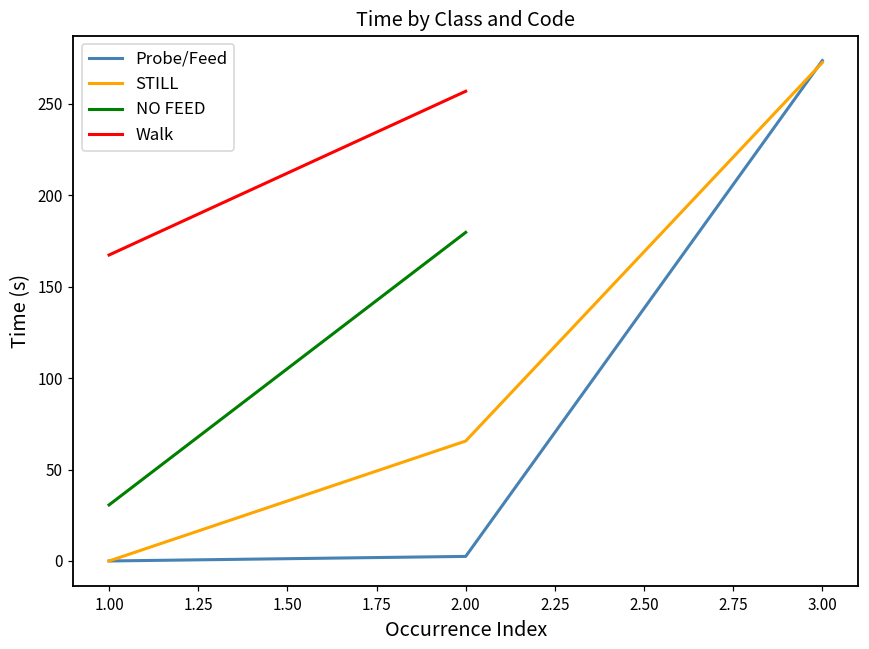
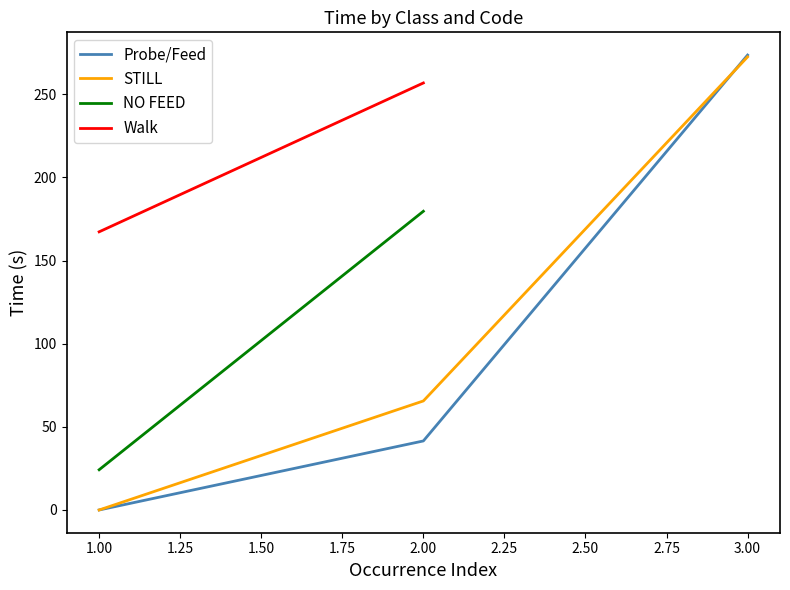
  {
    "Probe/Feed": {
-     "2.00": 2
+     "2.00": 42
    },
    "STILL": {
      "2.00": 66
    },
    "NO FEED": {
-     "1.00": 31,
+     "1.00": 24,
      "2.00": 180
    },
    "Walk": {
      "1.00": 167,
      "2.00": 257
    }
  }
